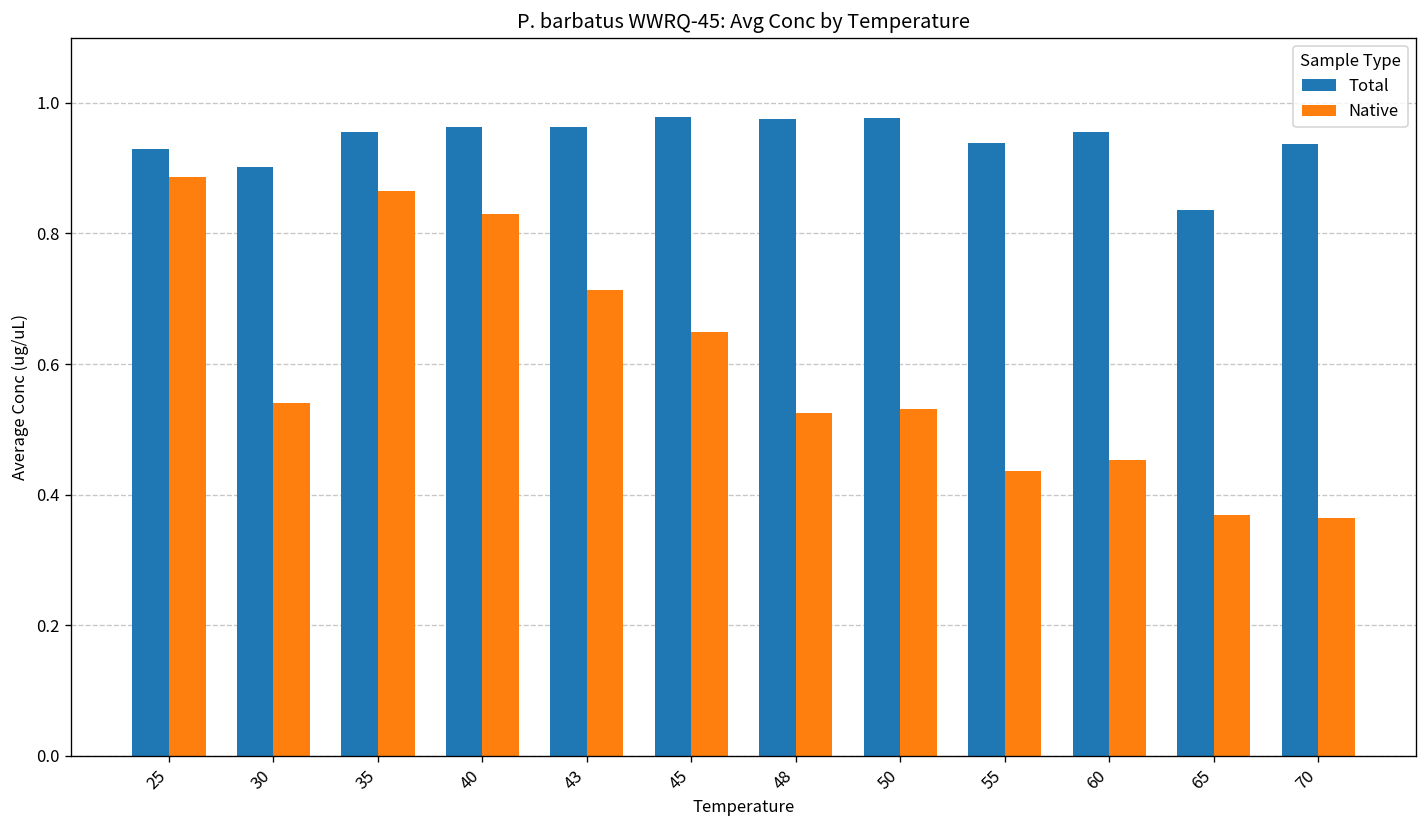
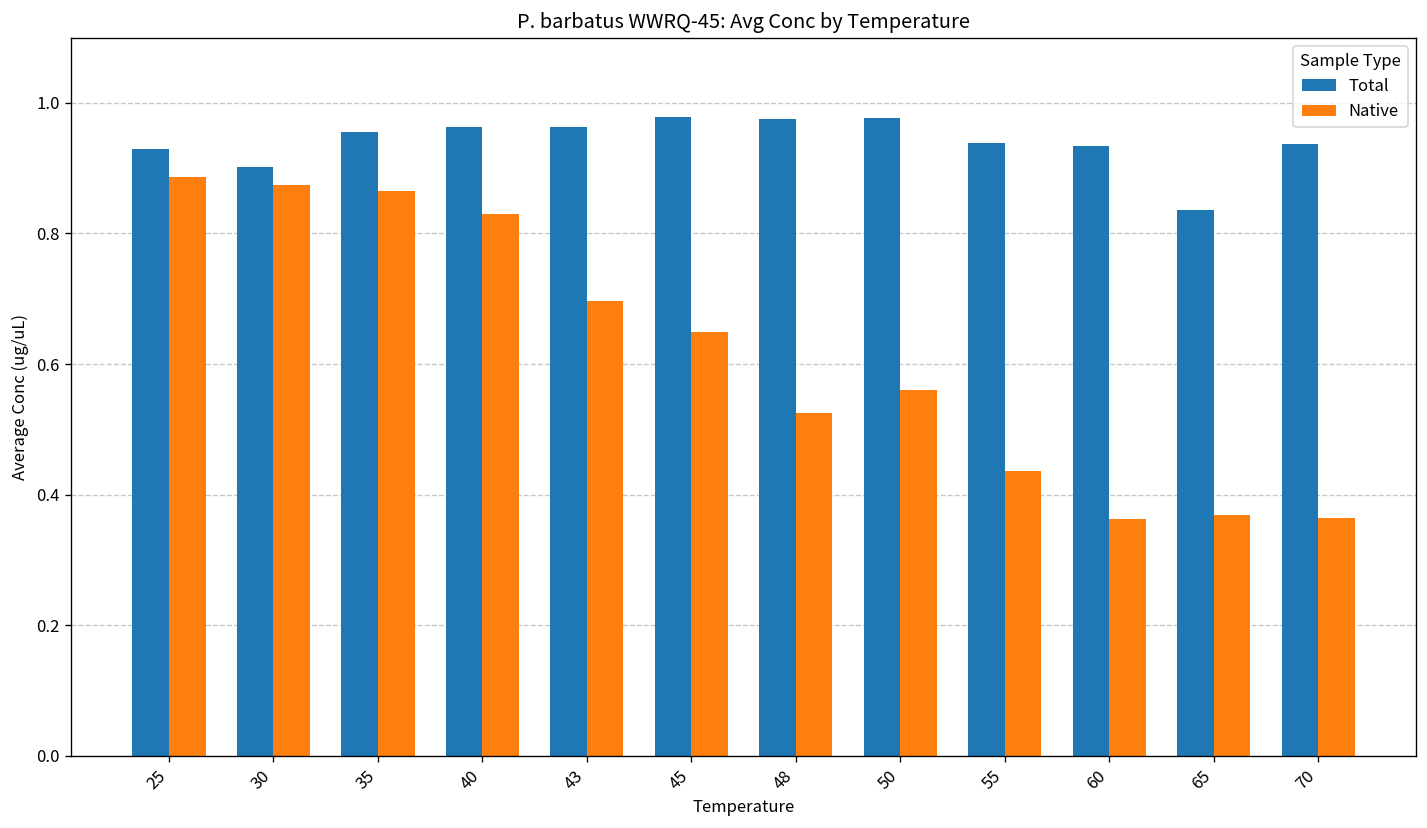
  {
    "Total": {
      "25": 0.93,
      "30": 0.90,
      "35": 0.96,
      "40": 0.96,
      "43": 0.96,
      "45": 0.98,
      "48": 0.97,
      "50": 0.98,
      "55": 0.94,
-     "60": 0.95,
+     "60": 0.93,
      "65": 0.84,
      "70": 0.94
    },
    "Native": {
      "25": 0.89,
-     "30": 0.54,
+     "30": 0.87,
      "35": 0.87,
      "40": 0.83,
-     "43": 0.71,
+     "43": 0.70,
      "45": 0.65,
      "48": 0.52,
-     "50": 0.53,
+     "50": 0.56,
      "55": 0.44,
-     "60": 0.45,
+     "60": 0.36,
      "65": 0.37,
      "70": 0.36
    }
  }
